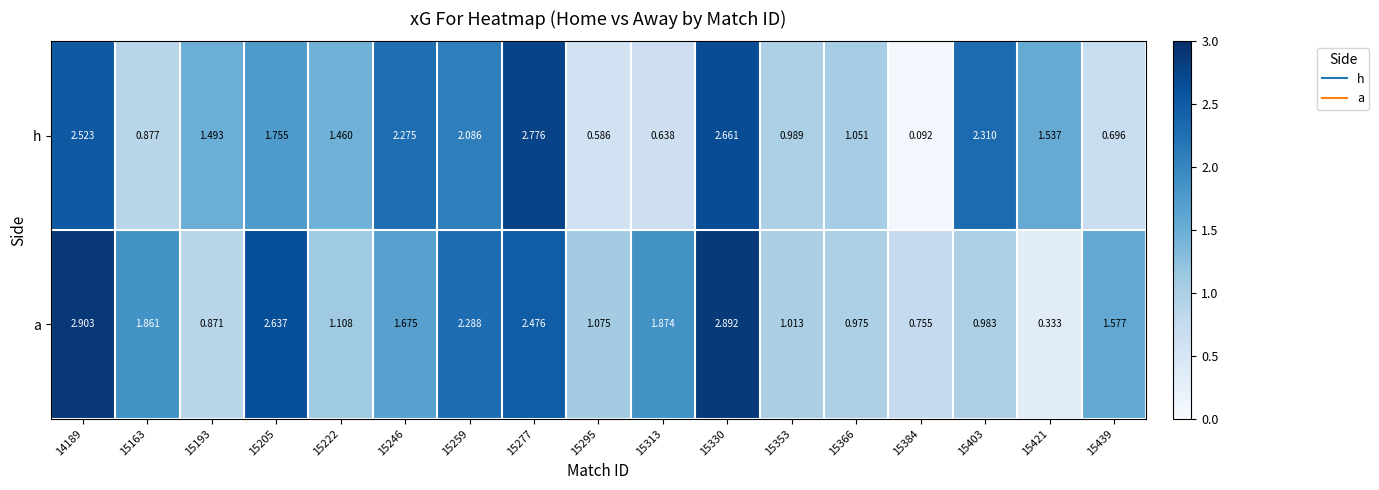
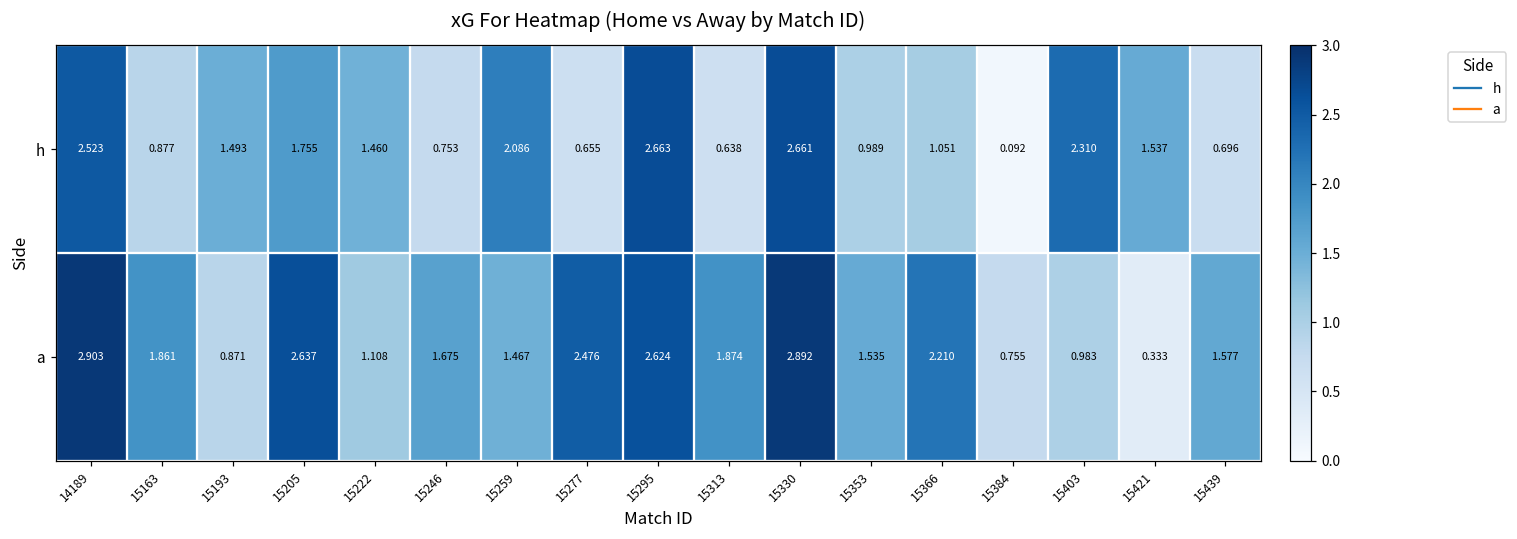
  {
    "h": {
      "14189": 2.523,
      "15163": 0.877,
      "15193": 1.493,
      "15205": 1.755,
      "15222": 1.460,
-     "15246": 2.275,
+     "15246": 0.753,
      "15259": 2.086,
-     "15277": 2.776,
-     "15295": 0.586,
+     "15277": 0.655,
+     "15295": 2.663,
      "15313": 0.638,
      "15330": 2.661,
      "15353": 0.989,
      "15366": 1.051,
      "15384": 0.092,
      "15403": 2.310,
      "15421": 1.537,
      "15439": 0.696
    },
    "a": {
      "14189": 2.903,
      "15163": 1.861,
      "15193": 0.871,
      "15205": 2.637,
      "15222": 1.108,
      "15246": 1.675,
-     "15259": 2.288,
+     "15259": 1.467,
      "15277": 2.476,
-     "15295": 1.075,
+     "15295": 2.624,
      "15313": 1.874,
      "15330": 2.892,
-     "15353": 1.013,
-     "15366": 0.975,
+     "15353": 1.535,
+     "15366": 2.210,
      "15384": 0.755,
      "15403": 0.983,
      "15421": 0.333,
      "15439": 1.577
    }
  }
